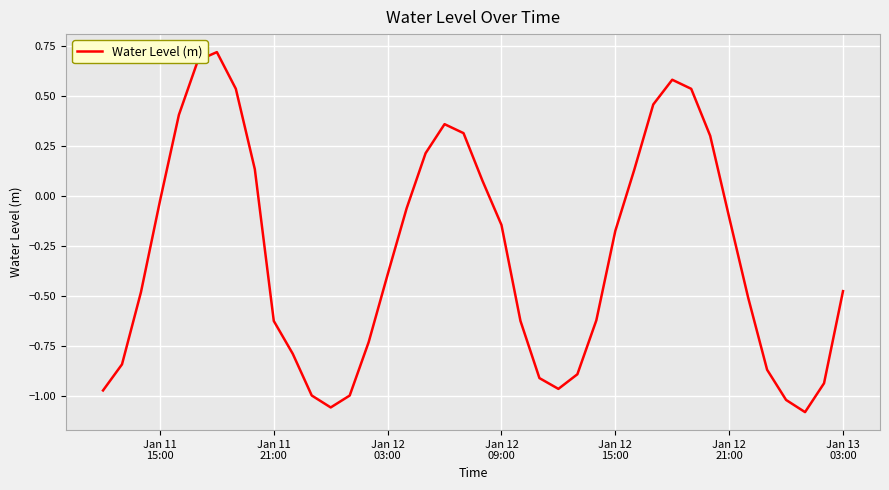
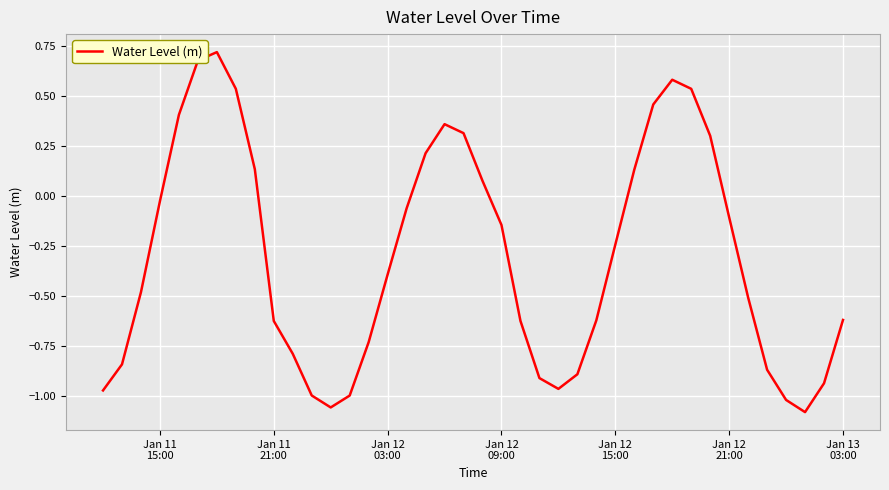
  {
    "Jan 11 15:00": -0.03,
    "Jan 11 21:00": -0.63,
    "Jan 12 03:00": -0.39,
    "Jan 12 09:00": -0.15,
-   "Jan 12 15:00": -0.18,
+   "Jan 12 15:00": -0.24,
    "Jan 12 21:00": -0.11,
-   "Jan 13 03:00": -0.48
+   "Jan 13 03:00": -0.62
  }
